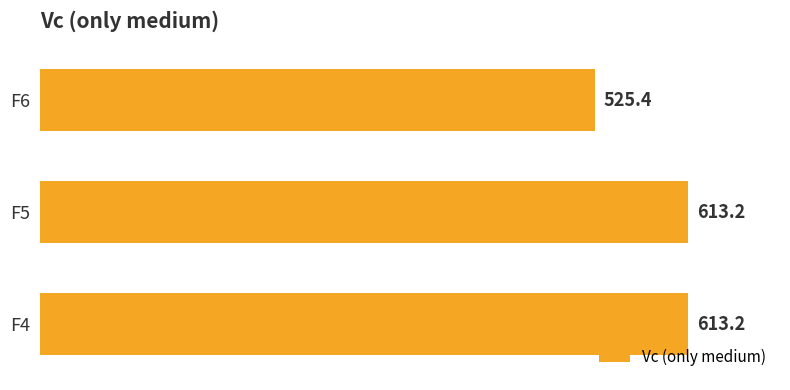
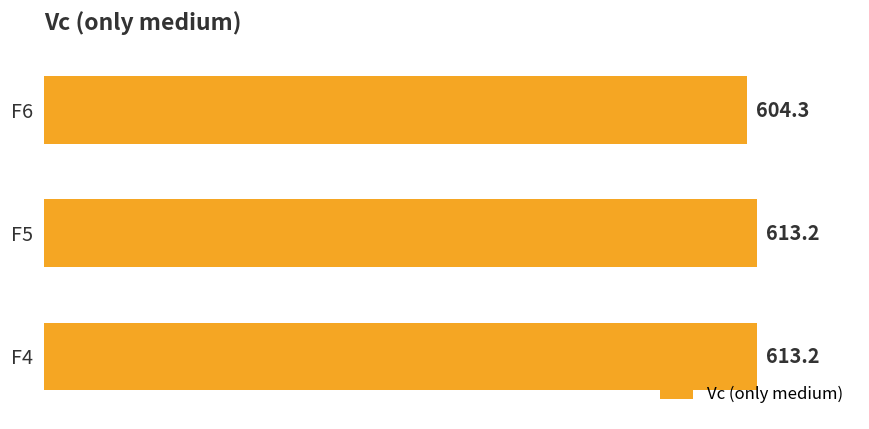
  {
-   "F6": 525.4,
+   "F6": 604.3,
    "F5": 613.2,
    "F4": 613.2
  }
